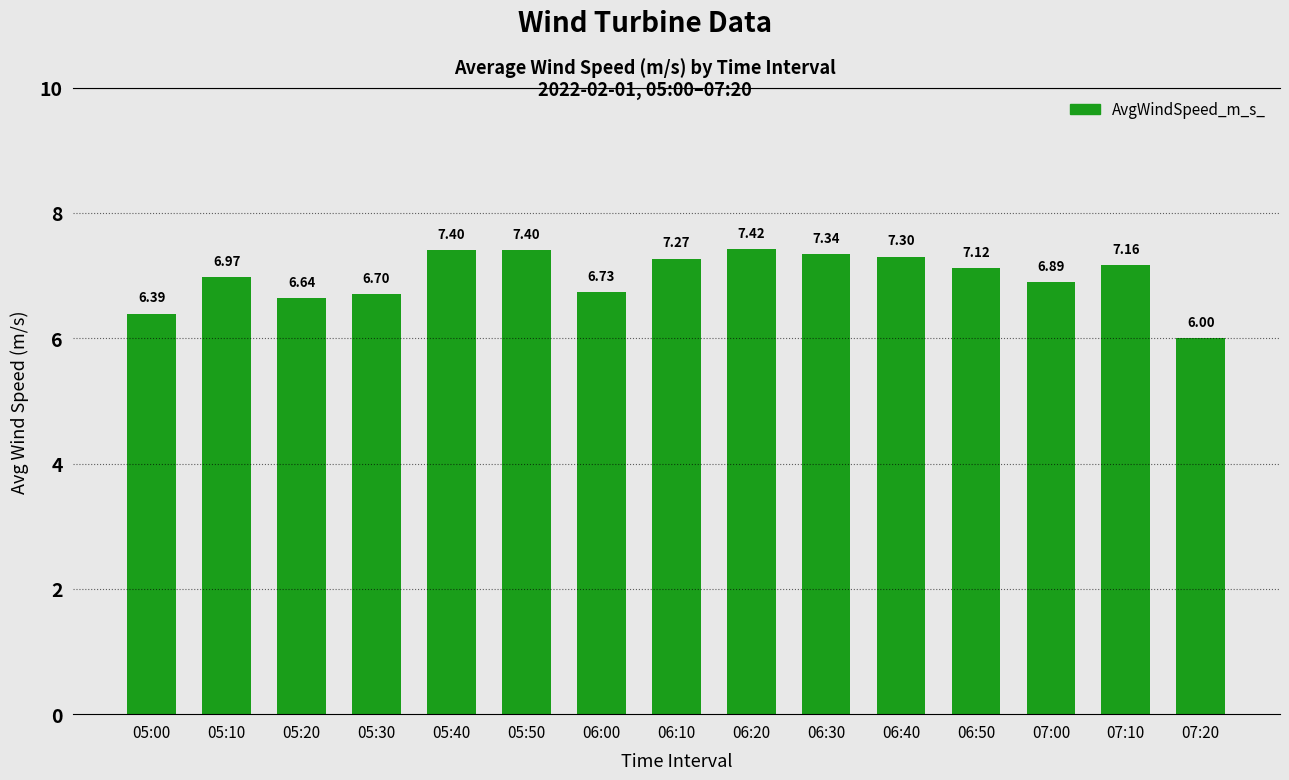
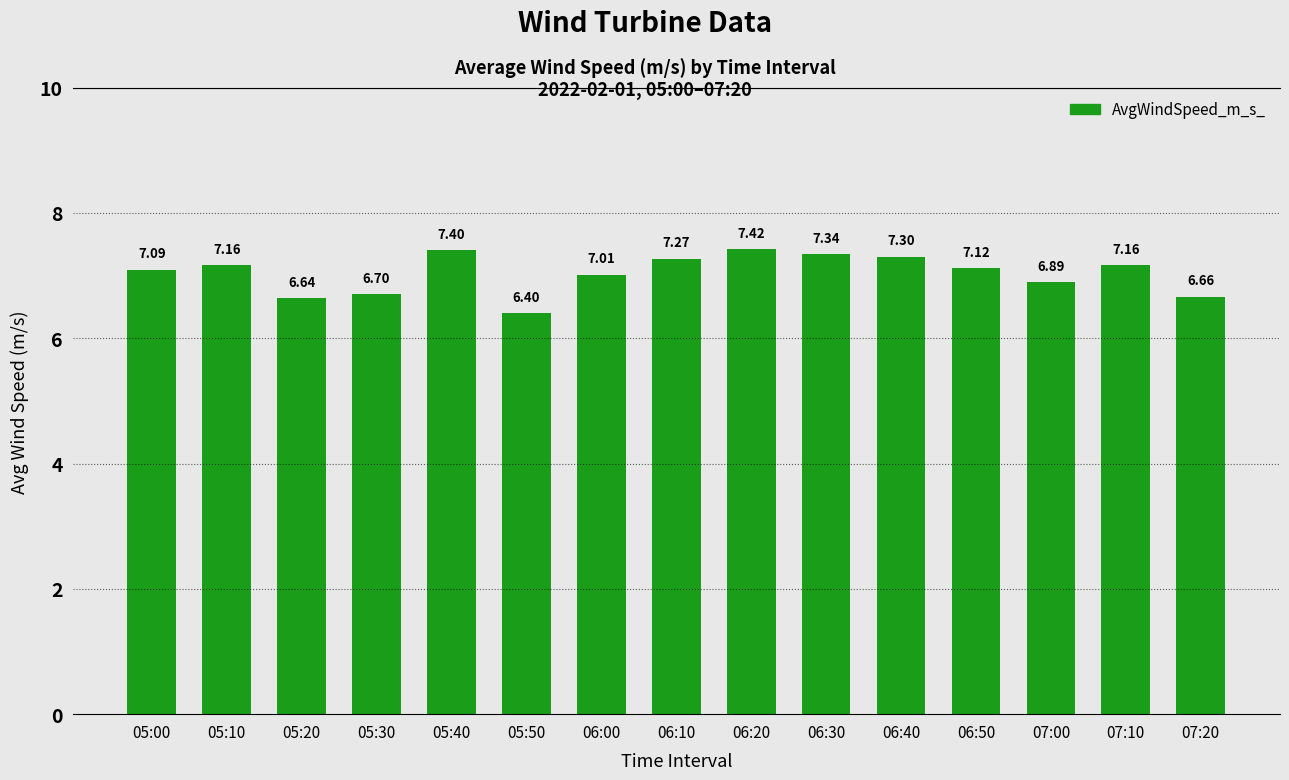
  {
-   "05:00": 6.39,
-   "05:10": 6.97,
+   "05:00": 7.09,
+   "05:10": 7.16,
    "05:20": 6.64,
    "05:30": 6.70,
    "05:40": 7.40,
-   "05:50": 7.40,
-   "06:00": 6.73,
+   "05:50": 6.40,
+   "06:00": 7.01,
    "06:10": 7.27,
    "06:20": 7.42,
    "06:30": 7.34,
    "06:40": 7.30,
    "06:50": 7.12,
    "07:00": 6.89,
    "07:10": 7.16,
-   "07:20": 6.00
+   "07:20": 6.66
  }
